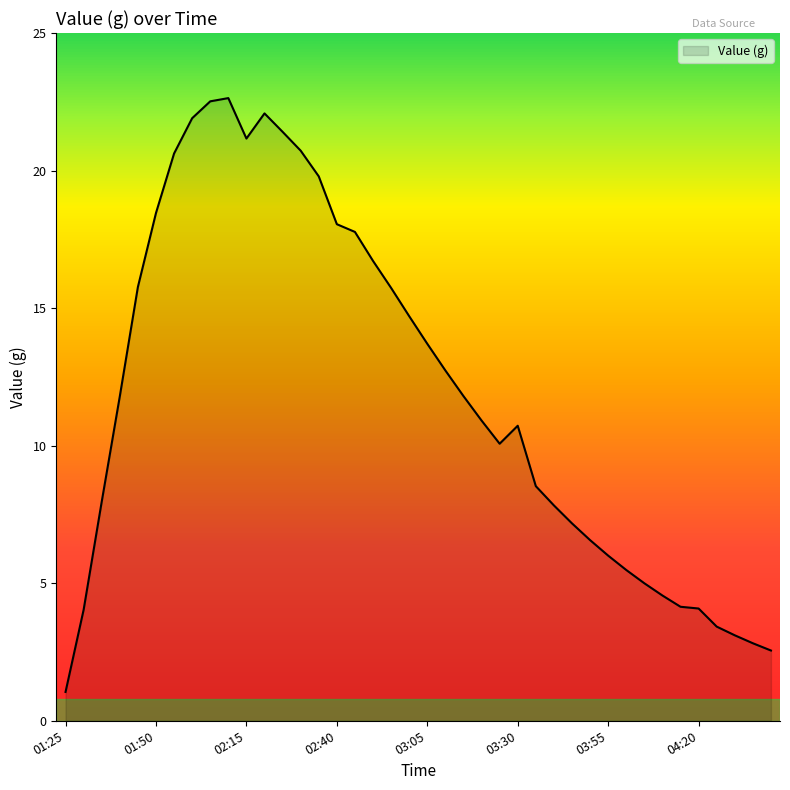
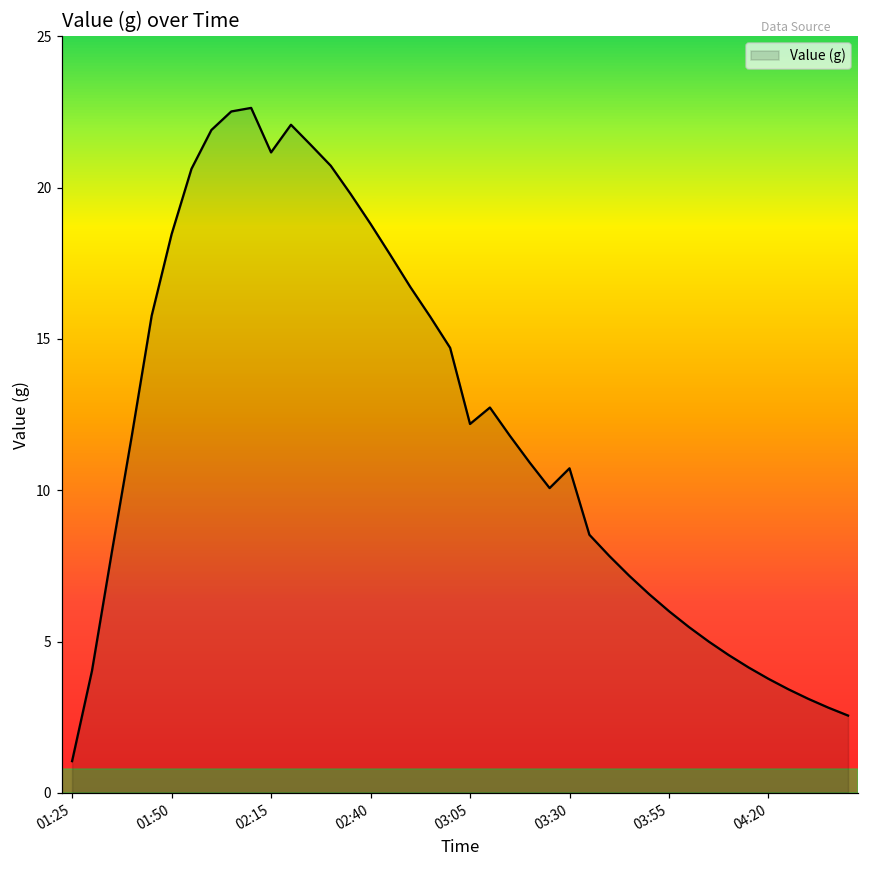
  {
    "01:25": 1.0,
    "01:50": 18.5,
    "02:15": 21.2,
-   "02:40": 18.1,
-   "03:05": 13.7,
+   "02:40": 18.8,
+   "03:05": 12.2,
    "03:30": 10.7,
    "03:55": 6.0,
-   "04:20": 4.1
+   "04:20": 3.8
  }
